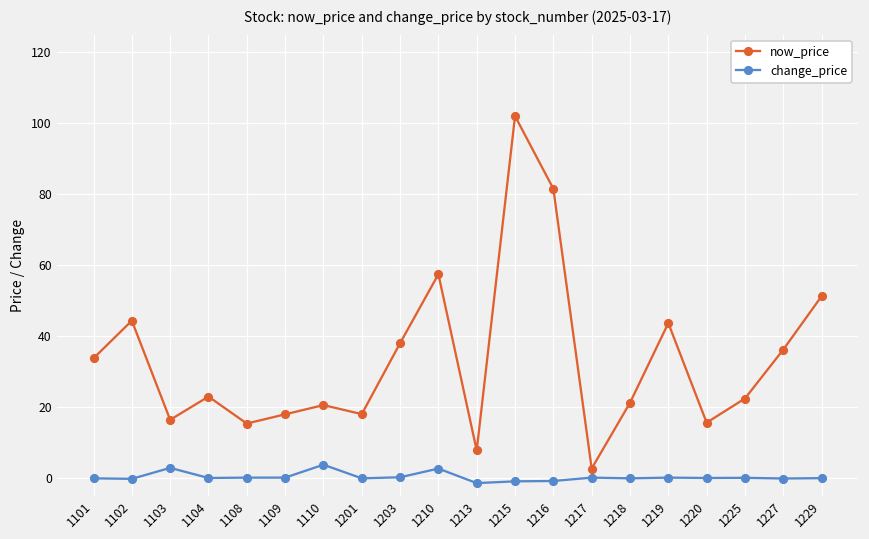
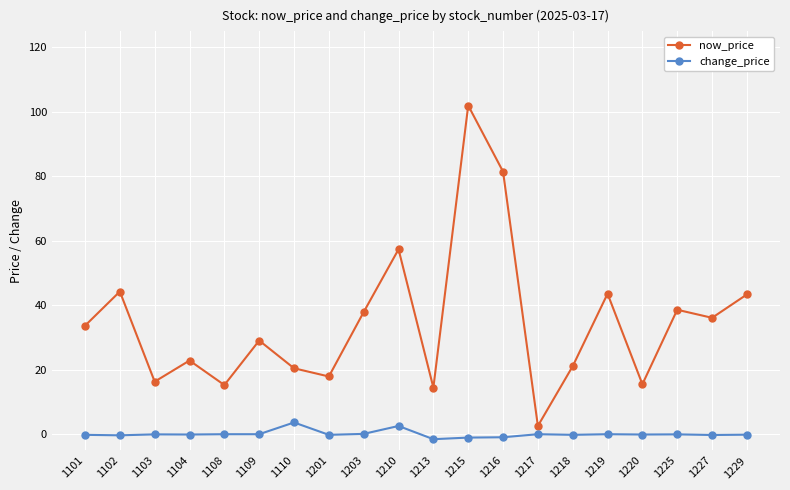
  {
    "now_price": {
      "1101": 34,
      "1102": 44,
      "1103": 16,
      "1104": 23,
      "1108": 15,
-     "1109": 18,
+     "1109": 29,
      "1110": 21,
      "1201": 18,
      "1203": 38,
      "1210": 57,
-     "1213": 8,
+     "1213": 15,
      "1215": 102,
      "1216": 82,
      "1217": 3,
      "1218": 21,
      "1219": 44,
      "1220": 16,
-     "1225": 22,
+     "1225": 39,
      "1227": 36,
-     "1229": 51
+     "1229": 43
    },
    "change_price": {
      "1101": 0,
      "1102": 0,
-     "1103": 3,
+     "1103": 0,
      "1104": 0,
      "1108": 0,
      "1109": 0,
      "1110": 4,
      "1201": 0,
      "1203": 0,
      "1210": 3,
      "1213": -2,
      "1215": -1,
      "1216": -1,
      "1217": 0,
      "1218": 0,
      "1219": 0,
      "1220": 0,
      "1225": 0,
      "1227": 0,
      "1229": 0
    }
  }
